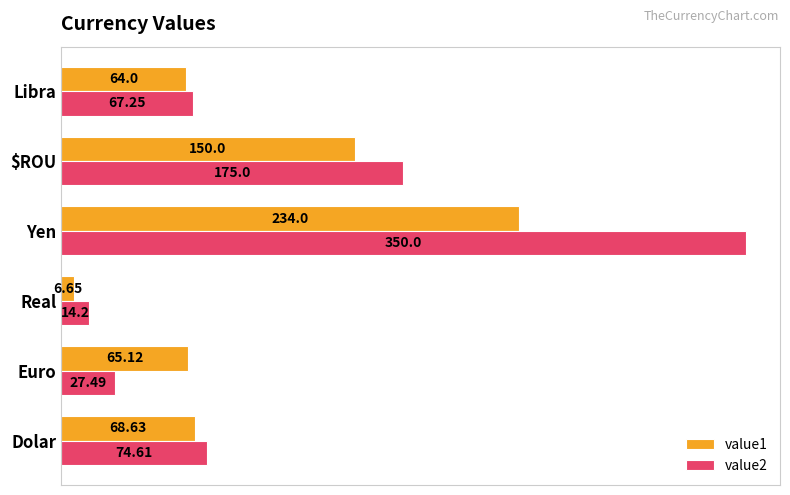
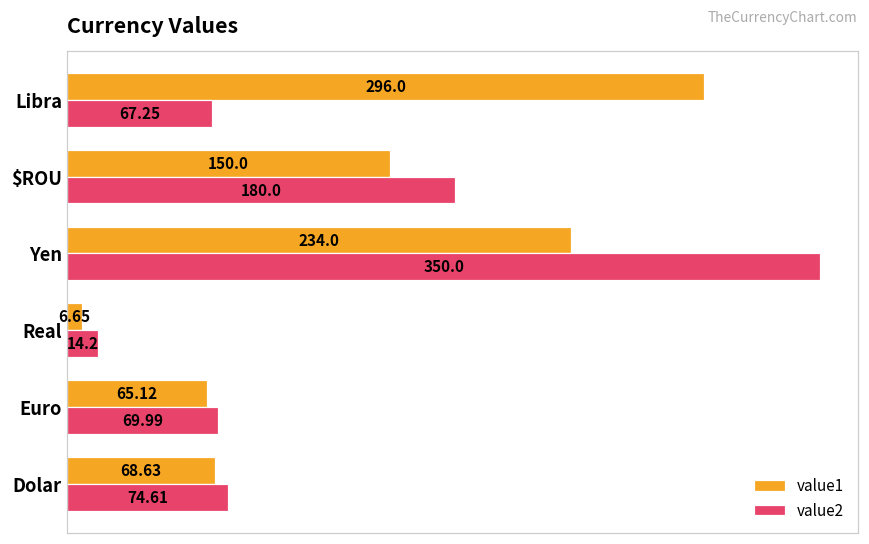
  {
    "value1": {
-     "Libra": 64.0,
+     "Libra": 296.0,
      "$ROU": 150.0,
      "Yen": 234.0,
      "Real": 6.65,
      "Euro": 65.12,
      "Dolar": 68.63
    },
    "value2": {
      "Libra": 67.25,
-     "$ROU": 175.0,
+     "$ROU": 180.0,
      "Yen": 350.0,
      "Real": 14.2,
-     "Euro": 27.49,
+     "Euro": 69.99,
      "Dolar": 74.61
    }
  }
